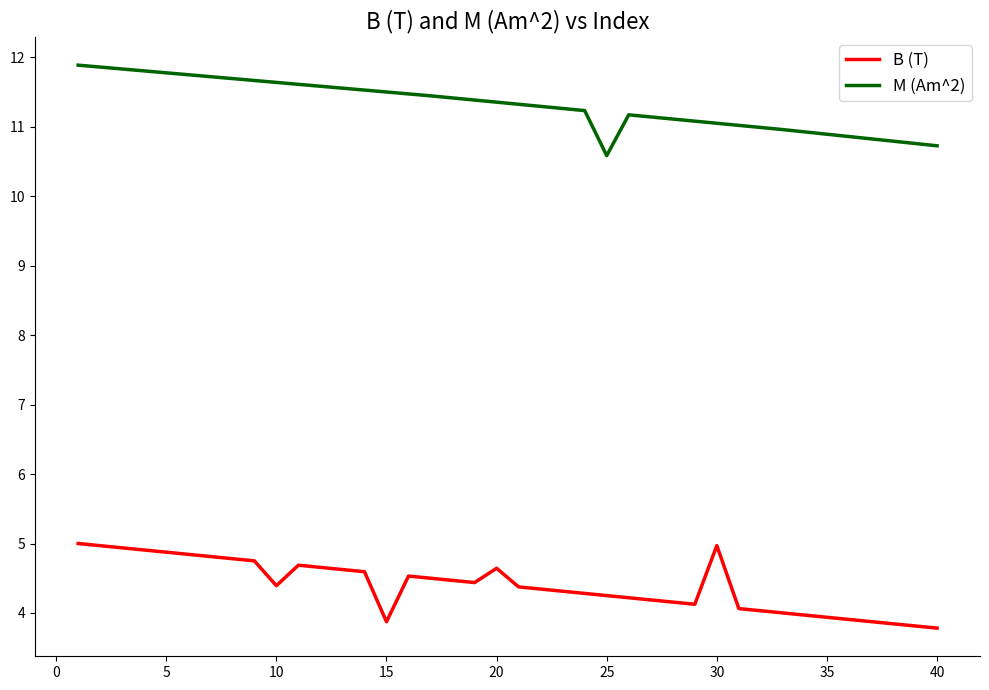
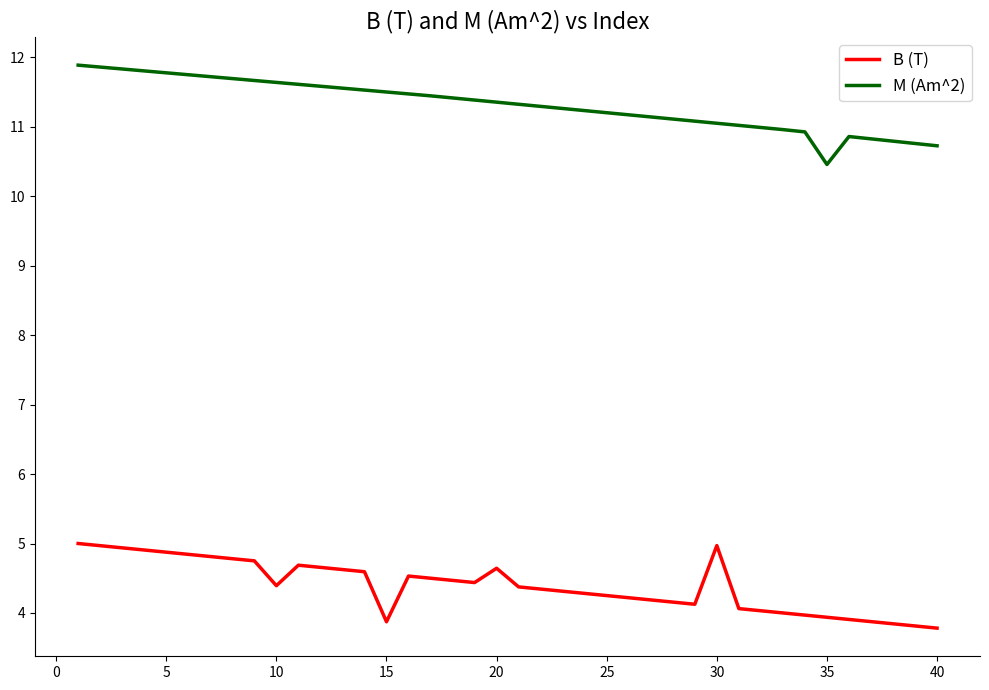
  {
    "B (T)": {
      "5": 4.9,
      "10": 4.4,
      "15": 3.9,
      "20": 4.6,
      "25": 4.3,
      "30": 5.0,
      "35": 3.9,
      "40": 3.8
    },
    "M (Am^2)": {
      "5": 11.8,
      "10": 11.6,
      "15": 11.5,
      "20": 11.4,
-     "25": 10.6,
+     "25": 11.2,
      "30": 11.1,
-     "35": 10.9,
+     "35": 10.5,
      "40": 10.7
    }
  }
